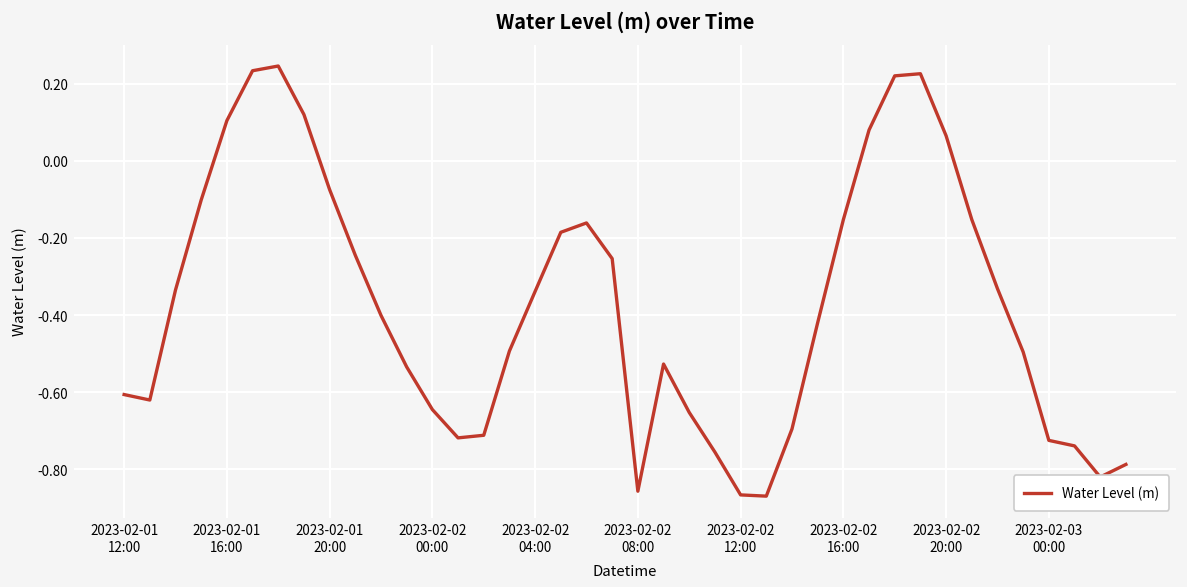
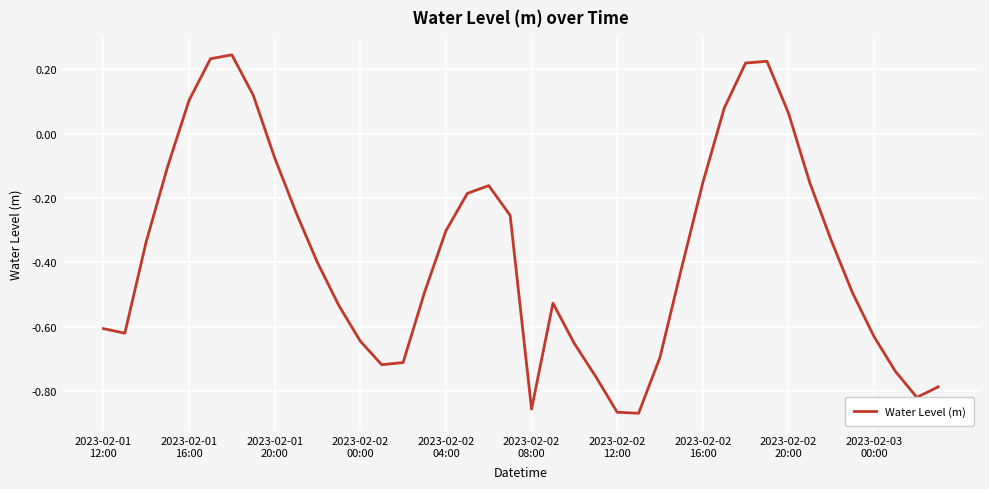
  {
    "2023-02-01 12:00": -0.61,
    "2023-02-01 16:00": 0.10,
    "2023-02-01 20:00": -0.07,
    "2023-02-02 00:00": -0.65,
-   "2023-02-02 04:00": -0.34,
+   "2023-02-02 04:00": -0.30,
    "2023-02-02 08:00": -0.86,
    "2023-02-02 12:00": -0.87,
    "2023-02-02 16:00": -0.15,
    "2023-02-02 20:00": 0.06,
-   "2023-02-03 00:00": -0.73
+   "2023-02-03 00:00": -0.63
  }
